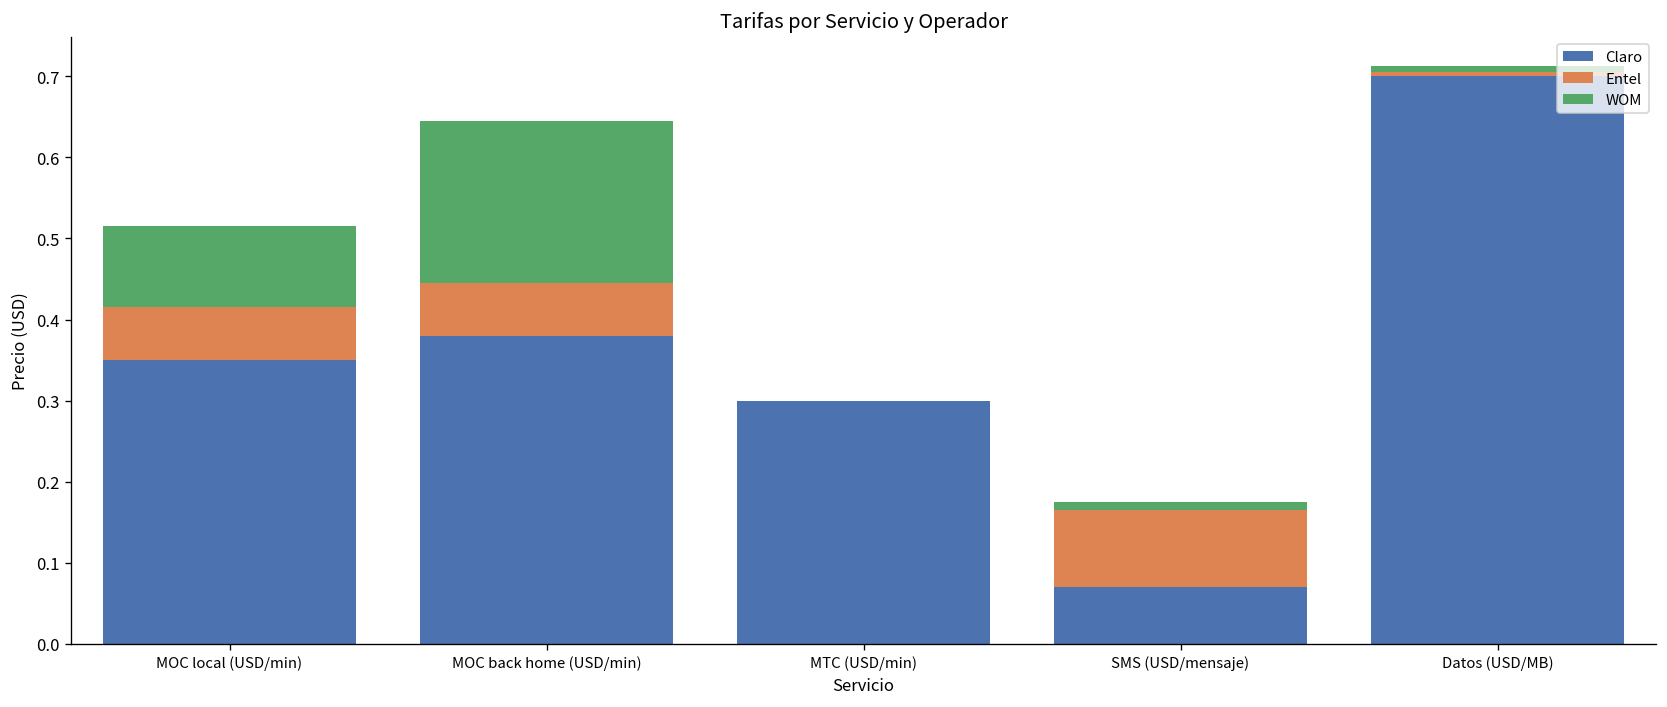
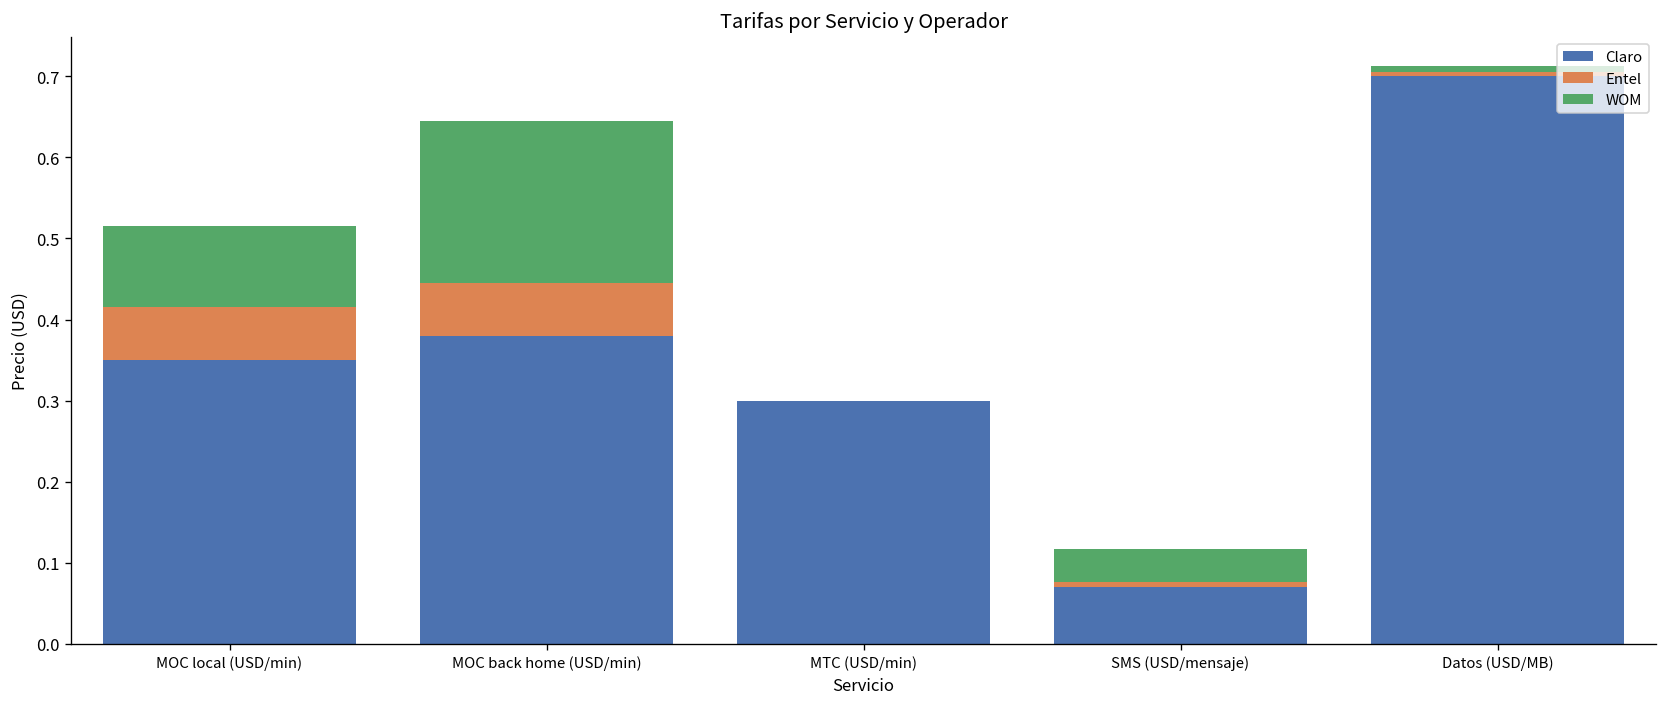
  {
    "Claro": {
      "MOC local (USD/min)": 0.35,
      "MOC back home (USD/min)": 0.38,
      "MTC (USD/min)": 0.30,
      "SMS (USD/mensaje)": 0.07,
      "Datos (USD/MB)": 0.70
    },
    "Entel": {
      "MOC local (USD/min)": 0.07,
      "MOC back home (USD/min)": 0.07,
      "MTC (USD/min)": 0.00,
-     "SMS (USD/mensaje)": 0.09,
+     "SMS (USD/mensaje)": 0.01,
      "Datos (USD/MB)": 0.01
    },
    "WOM": {
      "MOC local (USD/min)": 0.10,
      "MOC back home (USD/min)": 0.20,
      "MTC (USD/min)": 0.00,
-     "SMS (USD/mensaje)": 0.01,
+     "SMS (USD/mensaje)": 0.04,
      "Datos (USD/MB)": 0.01
    }
  }
